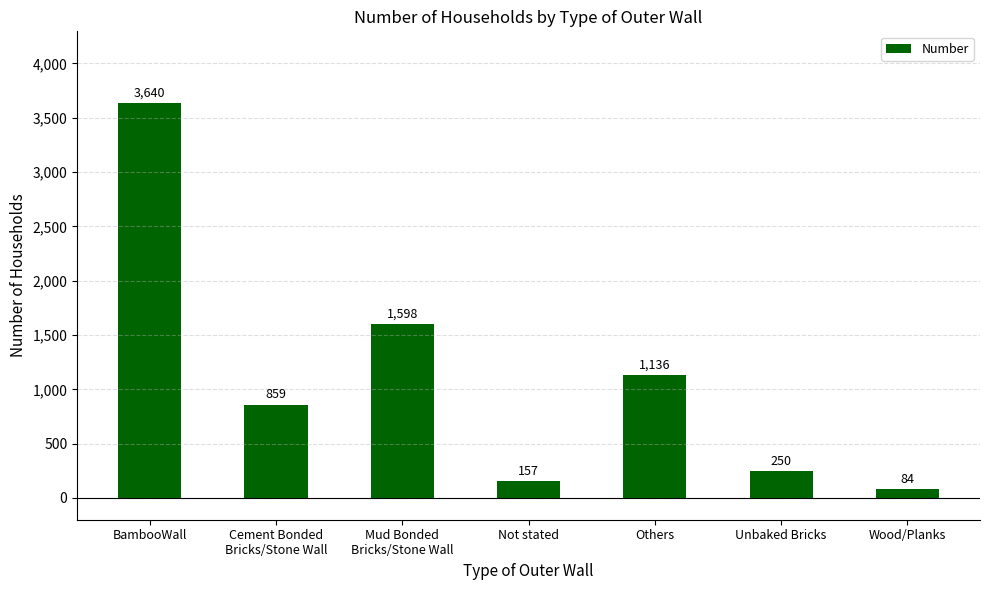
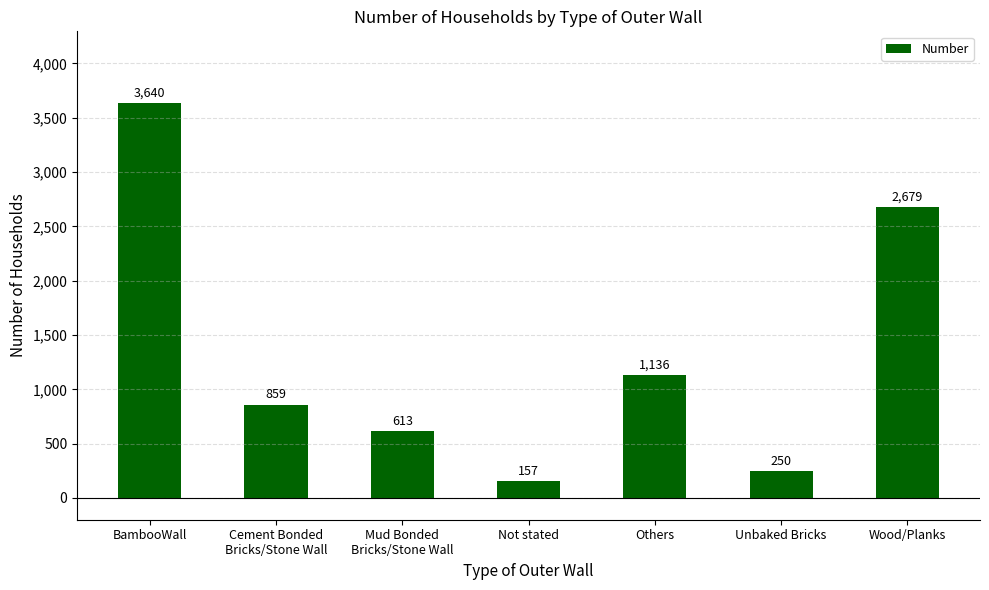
  {
    "BambooWall": "3,640",
    "Cement Bonded Bricks/Stone Wall": "859",
-   "Mud Bonded Bricks/Stone Wall": "1,598",
+   "Mud Bonded Bricks/Stone Wall": "613",
    "Not stated": "157",
    "Others": "1,136",
    "Unbaked Bricks": "250",
-   "Wood/Planks": "84"
+   "Wood/Planks": "2,679"
  }
